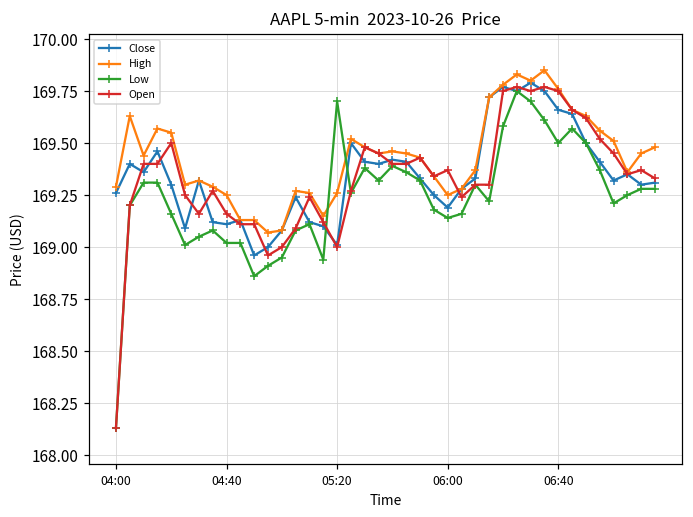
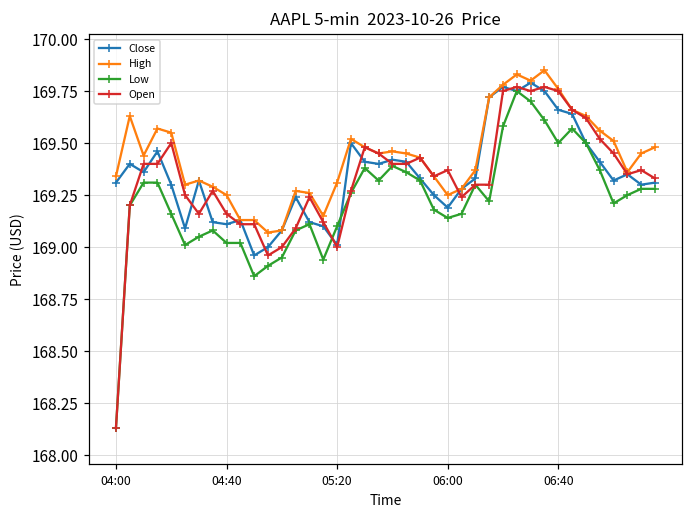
  {
    "Close": {
-     "04:00": 169.26,
+     "04:00": 169.31,
      "04:40": 169.11,
      "06:00": 169.19,
      "06:40": 169.66
    },
    "High": {
-     "04:00": 169.29,
+     "04:00": 169.34,
      "04:40": 169.25,
-     "05:20": 169.26,
+     "05:20": 169.31,
      "06:00": 169.25
    },
    "Low": {
      "04:40": 169.02,
-     "05:20": 169.7,
+     "05:20": 169.1,
      "06:00": 169.14,
      "06:40": 169.5
    },
    "Open": {
      "04:40": 169.16,
      "06:00": 169.37
    }
  }
